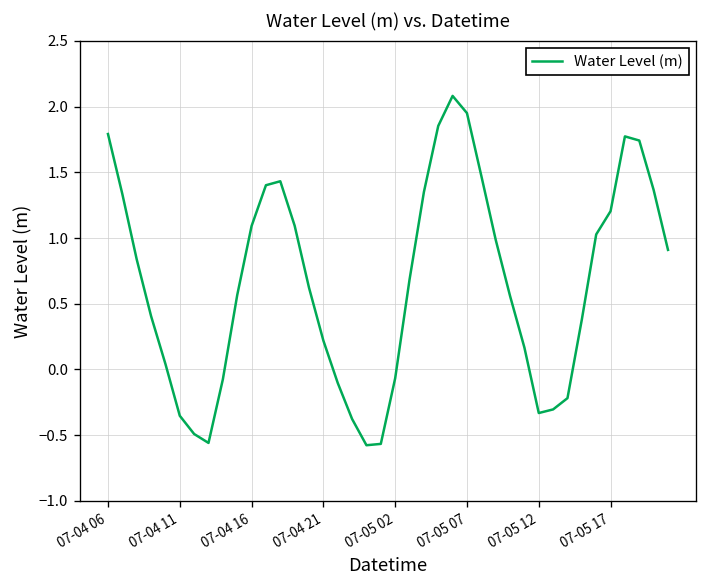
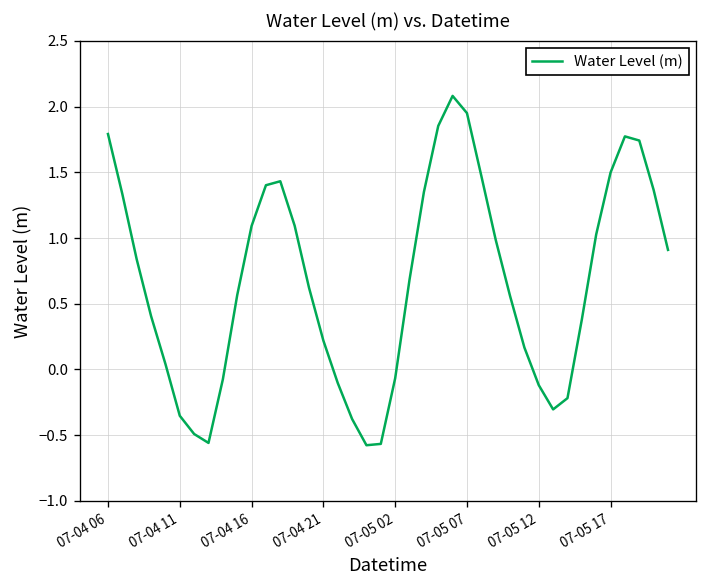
  {
    "07-04 06": 1.79,
    "07-04 11": -0.35,
    "07-04 16": 1.09,
    "07-04 21": 0.22,
    "07-05 02": -0.07,
    "07-05 07": 1.95,
-   "07-05 12": -0.33,
-   "07-05 17": 1.20
+   "07-05 12": -0.12,
+   "07-05 17": 1.50
  }
